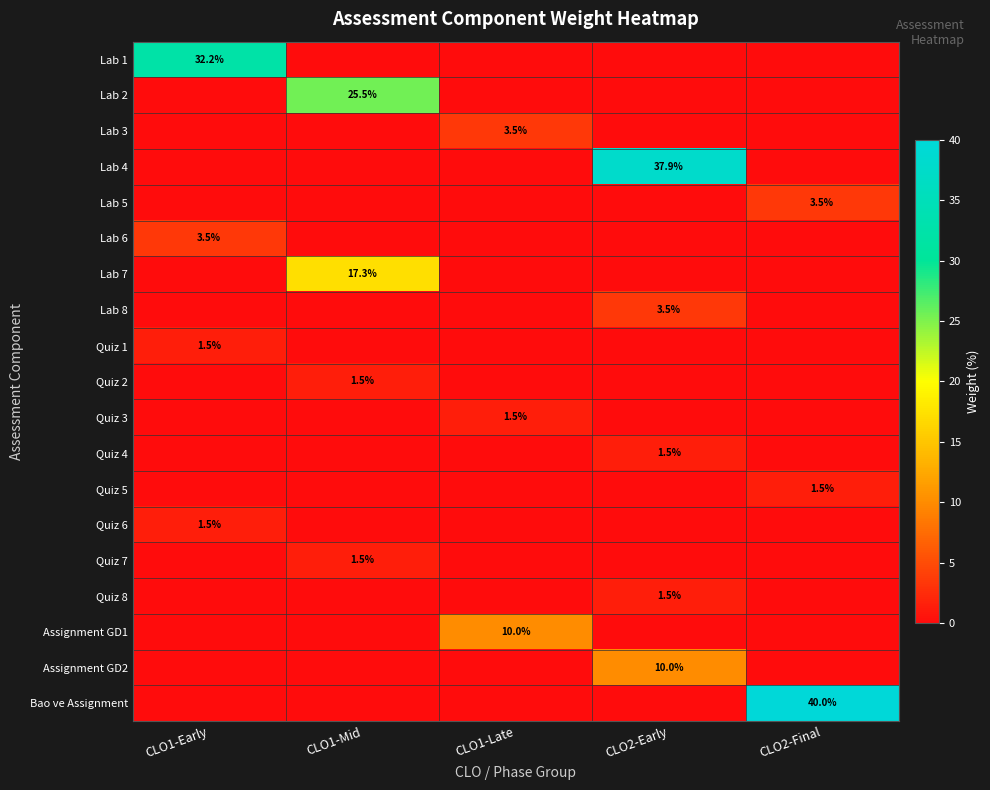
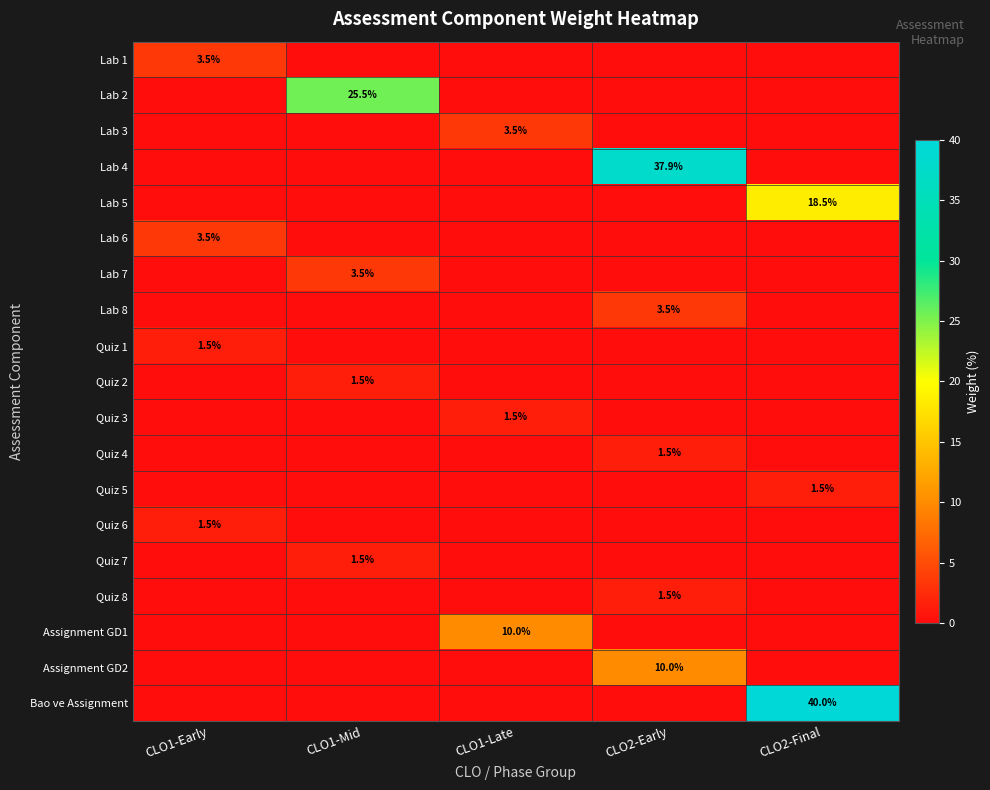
  {
    "Lab 1": {
-     "CLO1-Early": "32.2%"
+     "CLO1-Early": "3.5%"
    },
    "Lab 2": {
      "CLO1-Mid": "25.5%"
    },
    "Lab 3": {
      "CLO1-Late": "3.5%"
    },
    "Lab 4": {
      "CLO2-Early": "37.9%"
    },
    "Lab 5": {
-     "CLO2-Final": "3.5%"
+     "CLO2-Final": "18.5%"
    },
    "Lab 6": {
      "CLO1-Early": "3.5%"
    },
    "Lab 7": {
-     "CLO1-Mid": "17.3%"
+     "CLO1-Mid": "3.5%"
    },
    "Lab 8": {
      "CLO2-Early": "3.5%"
    },
    "Quiz 1": {
      "CLO1-Early": "1.5%"
    },
    "Quiz 2": {
      "CLO1-Mid": "1.5%"
    },
    "Quiz 3": {
      "CLO1-Late": "1.5%"
    },
    "Quiz 4": {
      "CLO2-Early": "1.5%"
    },
    "Quiz 5": {
      "CLO2-Final": "1.5%"
    },
    "Quiz 6": {
      "CLO1-Early": "1.5%"
    },
    "Quiz 7": {
      "CLO1-Mid": "1.5%"
    },
    "Quiz 8": {
      "CLO2-Early": "1.5%"
    },
    "Assignment GD1": {
      "CLO1-Late": "10.0%"
    },
    "Assignment GD2": {
      "CLO2-Early": "10.0%"
    },
    "Bao ve Assignment": {
      "CLO2-Final": "40.0%"
    }
  }
